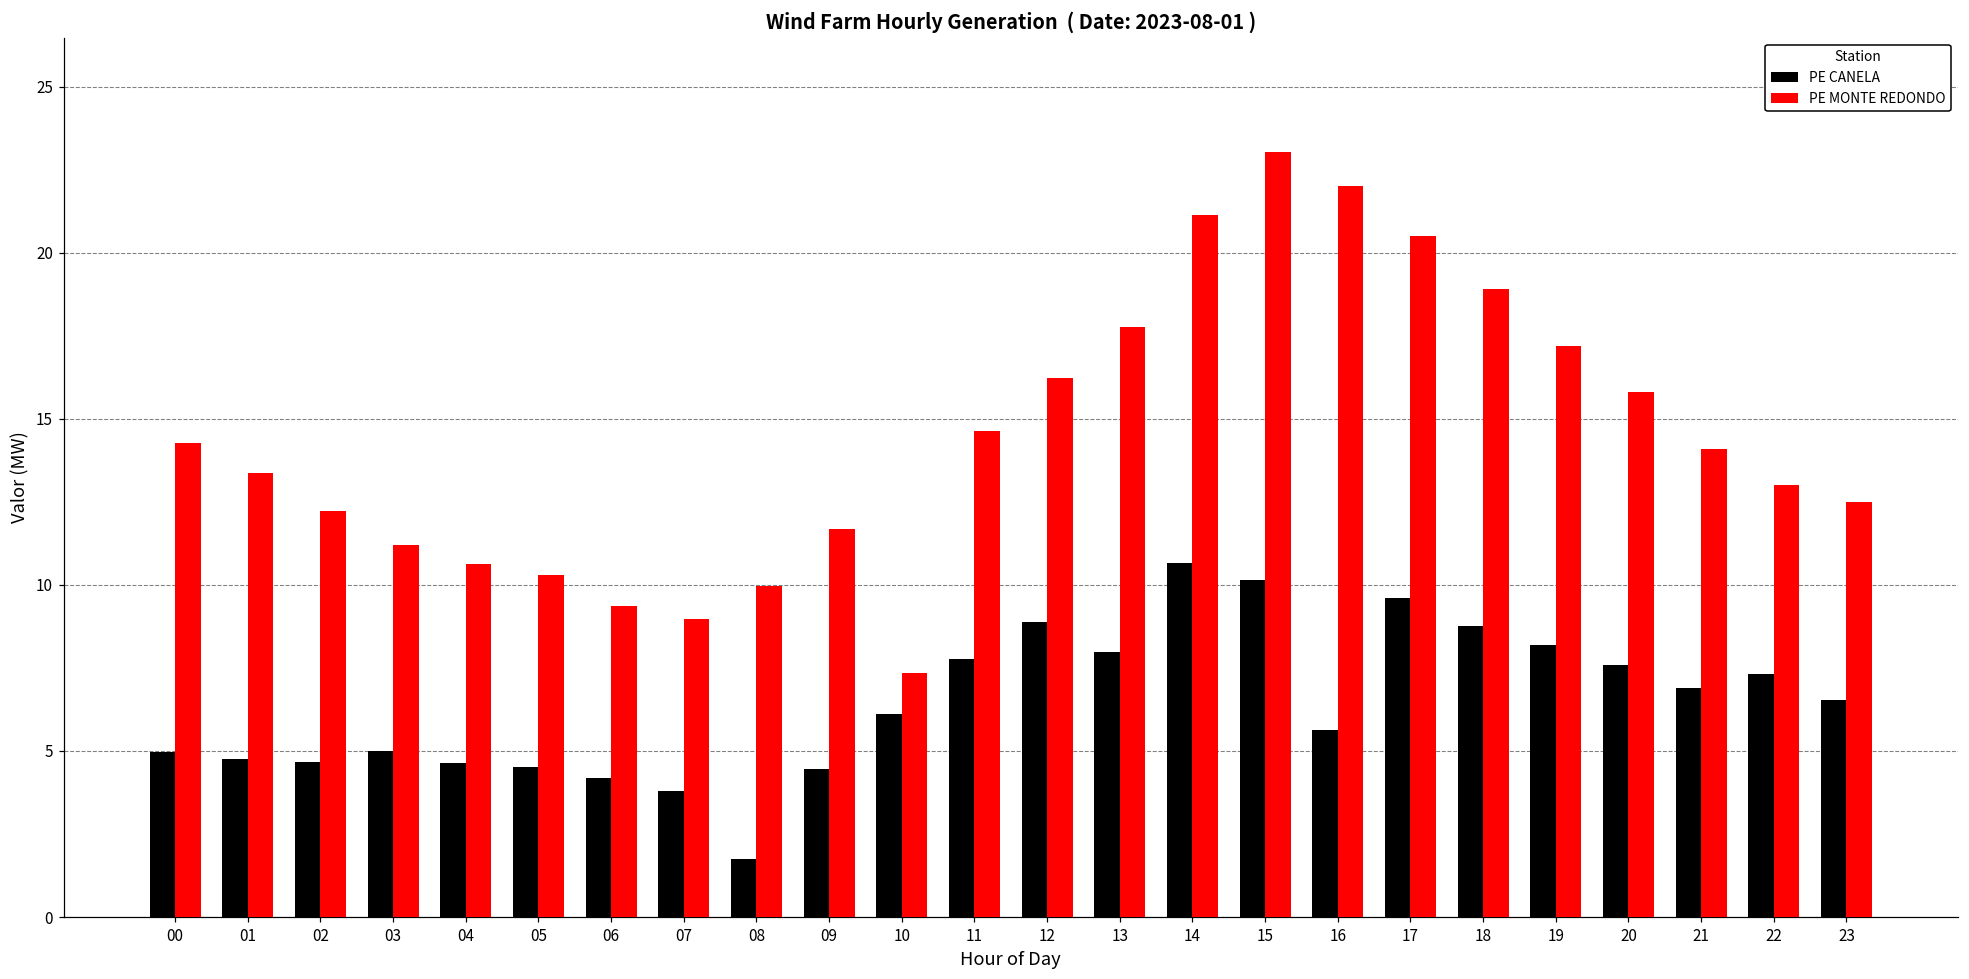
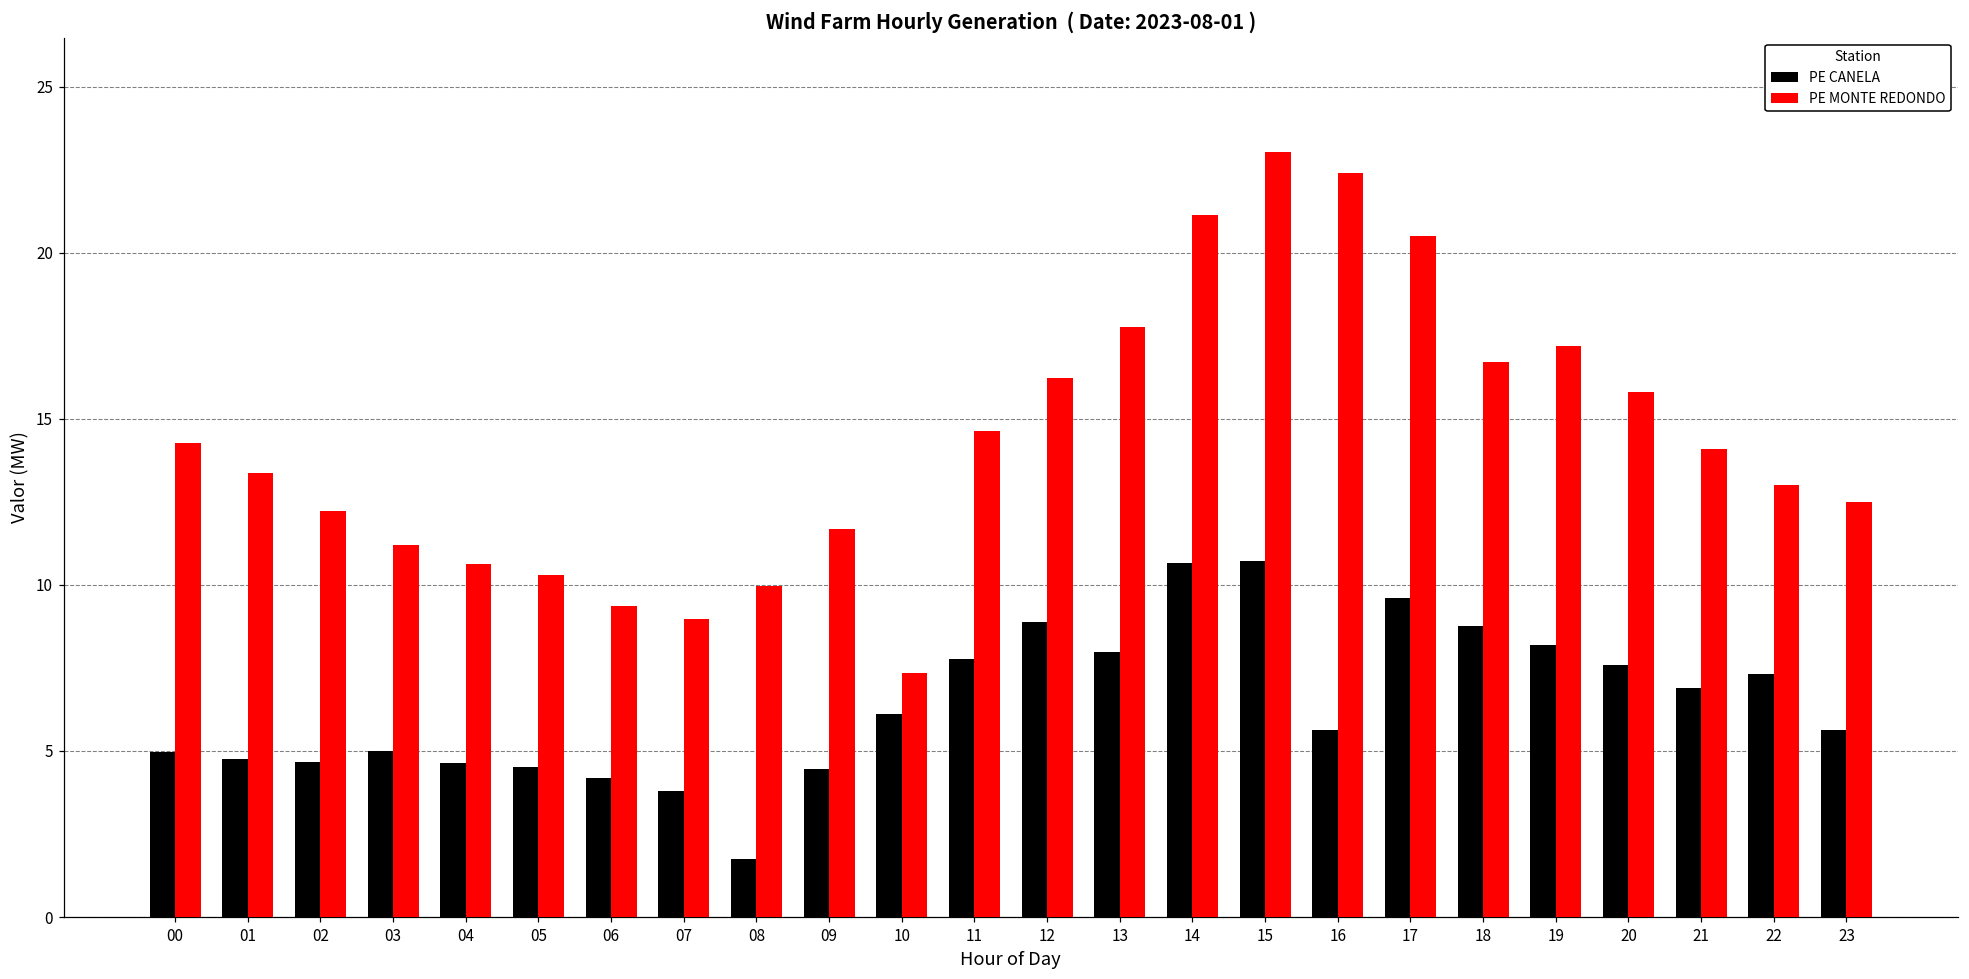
  {
    "PE CANELA": {
      "00": 5.0,
      "01": 4.8,
      "02": 4.7,
      "03": 5.0,
      "04": 4.6,
      "05": 4.5,
      "06": 4.2,
      "07": 3.8,
      "08": 1.7,
      "09": 4.4,
      "10": 6.1,
      "11": 7.8,
      "12": 8.9,
      "13": 8.0,
      "14": 10.7,
-     "15": 10.1,
+     "15": 10.7,
      "16": 5.6,
      "17": 9.6,
      "18": 8.8,
      "19": 8.2,
      "20": 7.6,
      "21": 6.9,
      "22": 7.3,
-     "23": 6.5
+     "23": 5.6
    },
    "PE MONTE REDONDO": {
      "00": 14.3,
      "01": 13.4,
      "02": 12.2,
      "03": 11.2,
      "04": 10.6,
      "05": 10.3,
      "06": 9.4,
      "07": 9.0,
      "08": 10.0,
      "09": 11.7,
      "10": 7.4,
      "11": 14.6,
      "12": 16.2,
      "13": 17.8,
      "14": 21.1,
      "15": 23.0,
-     "16": 22.0,
+     "16": 22.4,
      "17": 20.5,
-     "18": 18.9,
+     "18": 16.7,
      "19": 17.2,
      "20": 15.8,
      "21": 14.1,
      "22": 13.0,
      "23": 12.5
    }
  }
